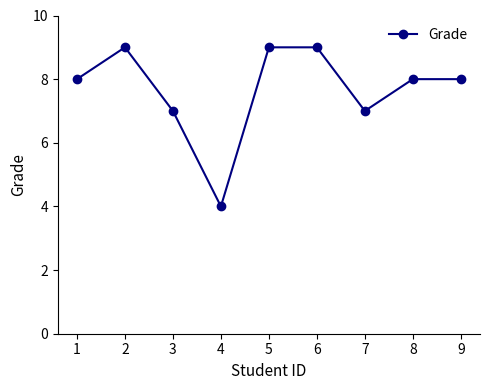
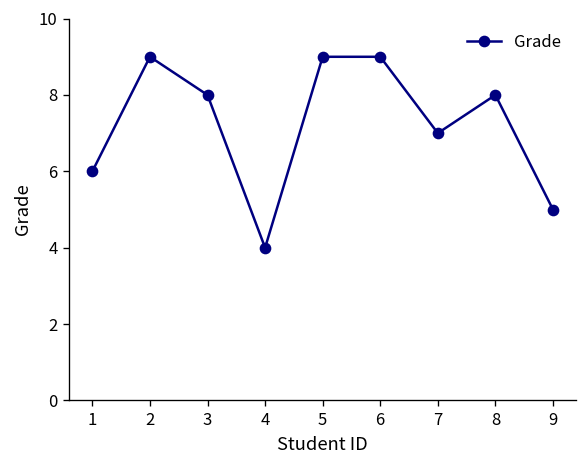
  {
-   "1": 8,
+   "1": 6,
    "2": 9,
-   "3": 7,
+   "3": 8,
    "4": 4,
    "5": 9,
    "6": 9,
    "7": 7,
    "8": 8,
-   "9": 8
+   "9": 5
  }
